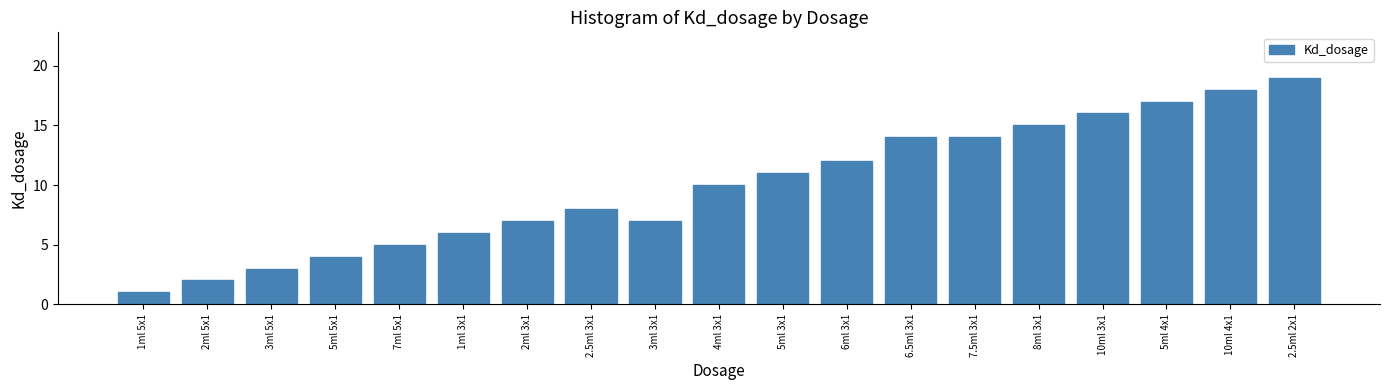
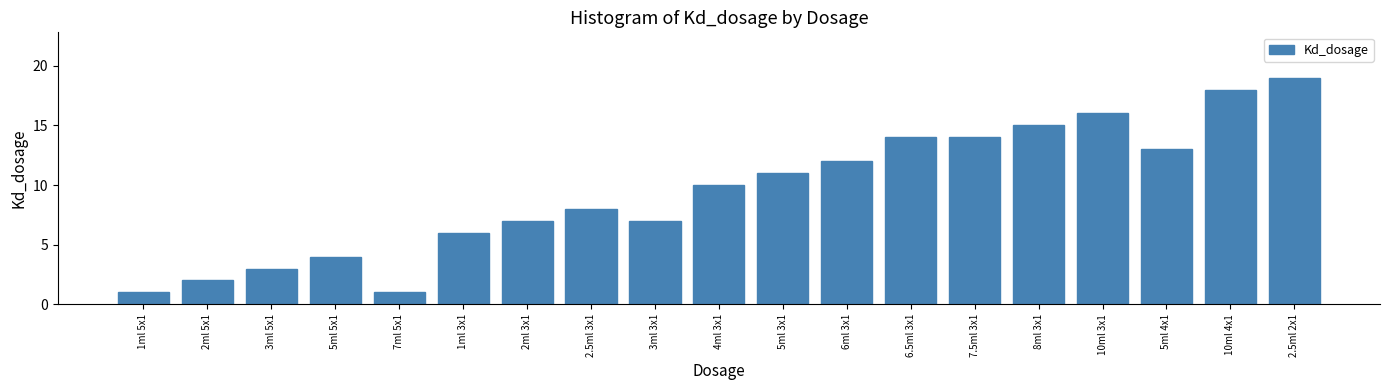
  {
    "1ml 5x1": 1,
    "2ml 5x1": 2,
    "3ml 5x1": 3,
    "5ml 5x1": 4,
-   "7ml 5x1": 5,
+   "7ml 5x1": 1,
    "1ml 3x1": 6,
    "2ml 3x1": 7,
    "2.5ml 3x1": 8,
    "3ml 3x1": 7,
    "4ml 3x1": 10,
    "5ml 3x1": 11,
    "6ml 3x1": 12,
    "6.5ml 3x1": 14,
    "7.5ml 3x1": 14,
    "8ml 3x1": 15,
    "10ml 3x1": 16,
-   "5ml 4x1": 17,
+   "5ml 4x1": 13,
    "10ml 4x1": 18,
    "2.5ml 2x1": 19
  }
